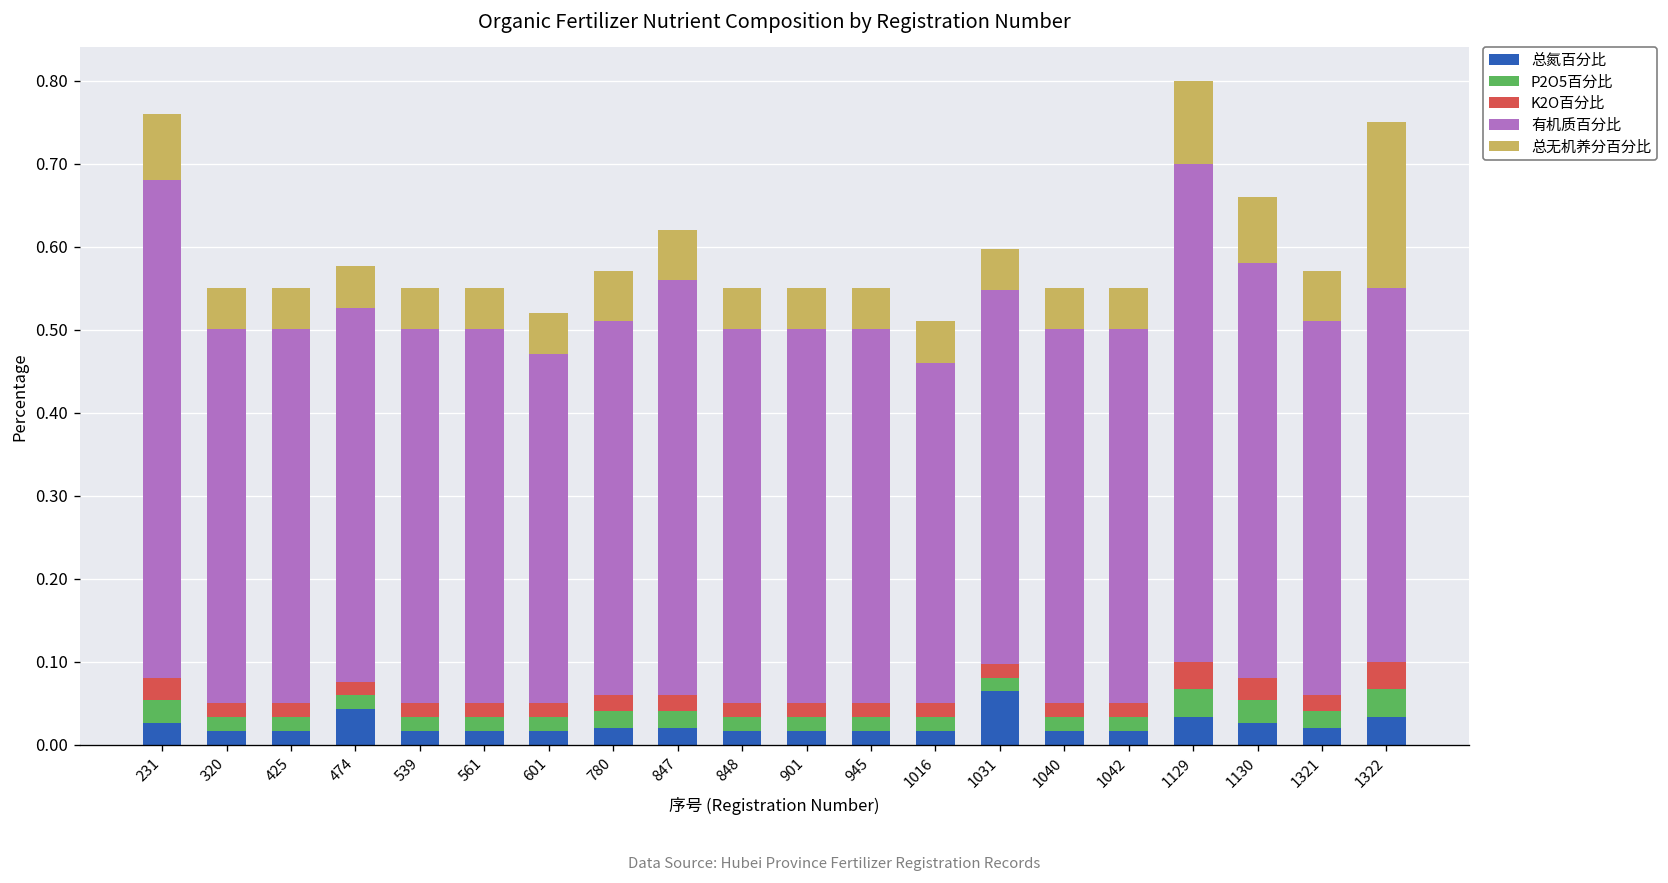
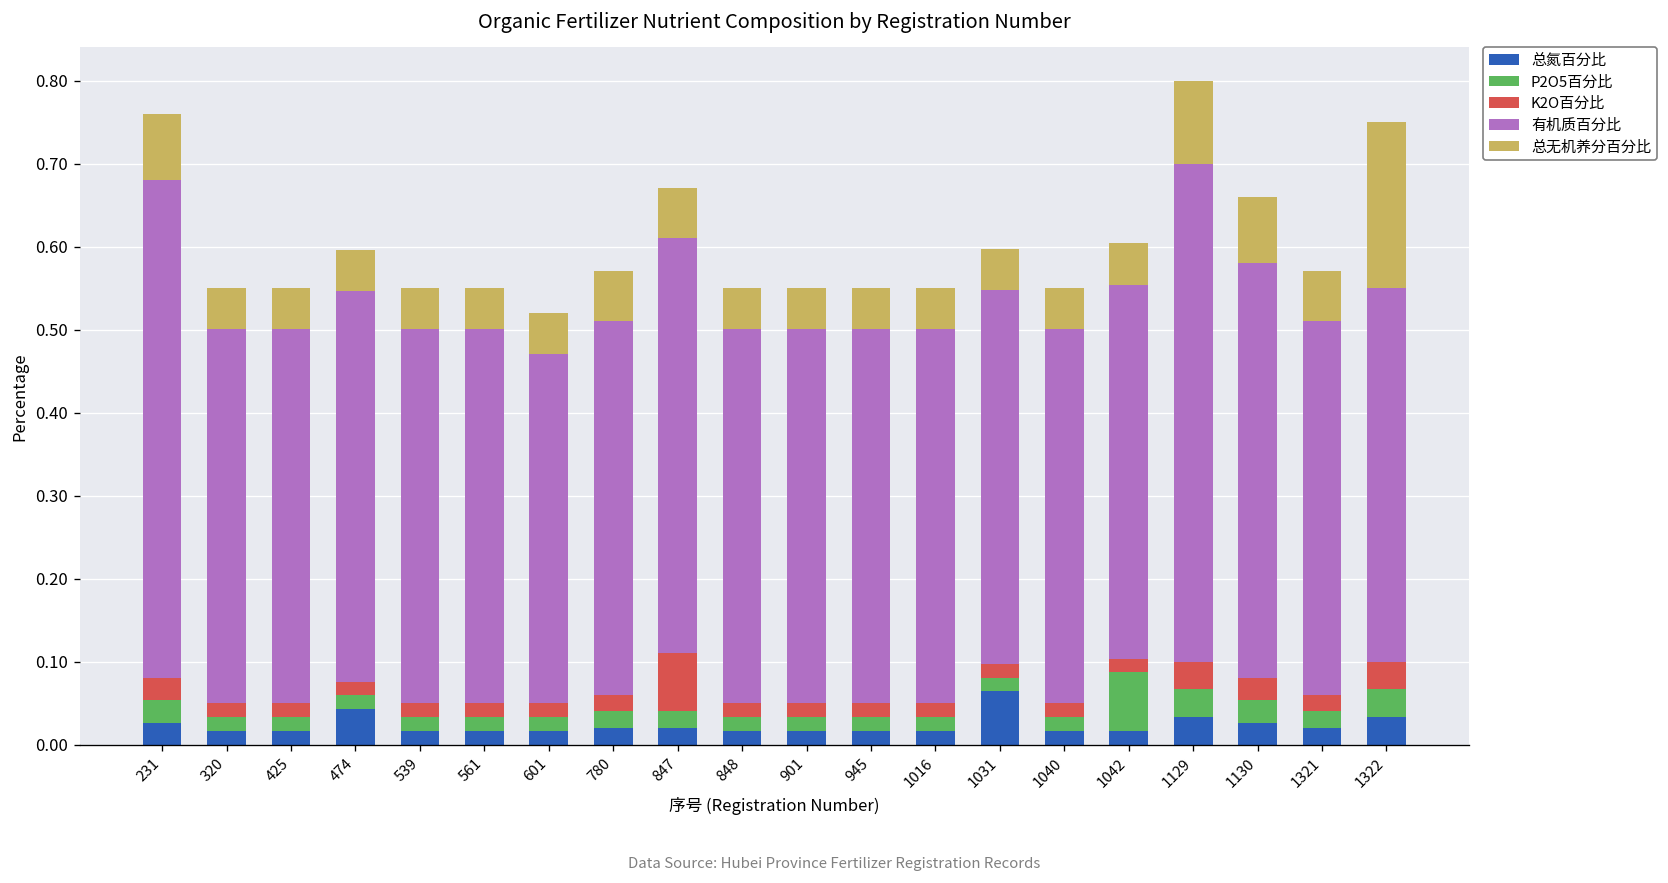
  {
    "总氮百分比": {
      "231": 0.03,
      "320": 0.02,
      "425": 0.02,
      "474": 0.04,
      "539": 0.02,
      "561": 0.02,
      "601": 0.02,
      "780": 0.02,
      "847": 0.02,
      "848": 0.02,
      "901": 0.02,
      "945": 0.02,
      "1016": 0.02,
      "1031": 0.06,
      "1040": 0.02,
      "1042": 0.02,
      "1129": 0.03,
      "1130": 0.03,
      "1321": 0.02,
      "1322": 0.03
    },
    "P2O5百分比": {
      "231": 0.03,
      "320": 0.02,
      "425": 0.02,
      "474": 0.02,
      "539": 0.02,
      "561": 0.02,
      "601": 0.02,
      "780": 0.02,
      "847": 0.02,
      "848": 0.02,
      "901": 0.02,
      "945": 0.02,
      "1016": 0.02,
      "1031": 0.02,
      "1040": 0.02,
-     "1042": 0.02,
+     "1042": 0.07,
      "1129": 0.03,
      "1130": 0.03,
      "1321": 0.02,
      "1322": 0.03
    },
    "K2O百分比": {
      "231": 0.03,
      "320": 0.02,
      "425": 0.02,
      "474": 0.02,
      "539": 0.02,
      "561": 0.02,
      "601": 0.02,
      "780": 0.02,
-     "847": 0.02,
+     "847": 0.07,
      "848": 0.02,
      "901": 0.02,
      "945": 0.02,
      "1016": 0.02,
      "1031": 0.02,
      "1040": 0.02,
      "1042": 0.02,
      "1129": 0.03,
      "1130": 0.03,
      "1321": 0.02,
      "1322": 0.03
    },
    "有机质百分比": {
      "231": 0.60,
      "320": 0.45,
      "425": 0.45,
-     "474": 0.45,
+     "474": 0.47,
      "539": 0.45,
      "561": 0.45,
      "601": 0.42,
      "780": 0.45,
      "847": 0.50,
      "848": 0.45,
      "901": 0.45,
      "945": 0.45,
-     "1016": 0.41,
+     "1016": 0.45,
      "1031": 0.45,
      "1040": 0.45,
      "1042": 0.45,
      "1129": 0.60,
      "1130": 0.50,
      "1321": 0.45,
      "1322": 0.45
    },
    "总无机养分百分比": {
      "231": 0.08,
      "320": 0.05,
      "425": 0.05,
      "474": 0.05,
      "539": 0.05,
      "561": 0.05,
      "601": 0.05,
      "780": 0.06,
      "847": 0.06,
      "848": 0.05,
      "901": 0.05,
      "945": 0.05,
      "1016": 0.05,
      "1031": 0.05,
      "1040": 0.05,
      "1042": 0.05,
      "1129": 0.10,
      "1130": 0.08,
      "1321": 0.06,
      "1322": 0.20
    }
  }
